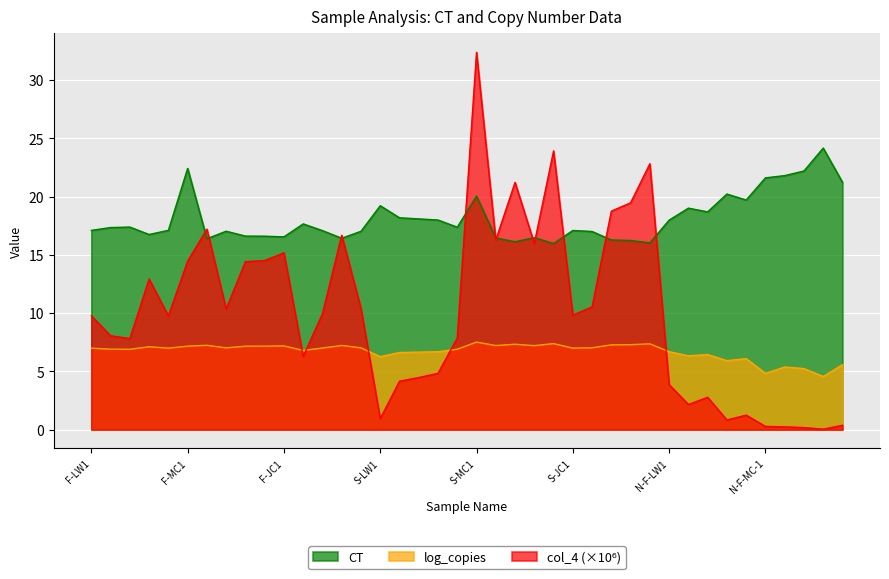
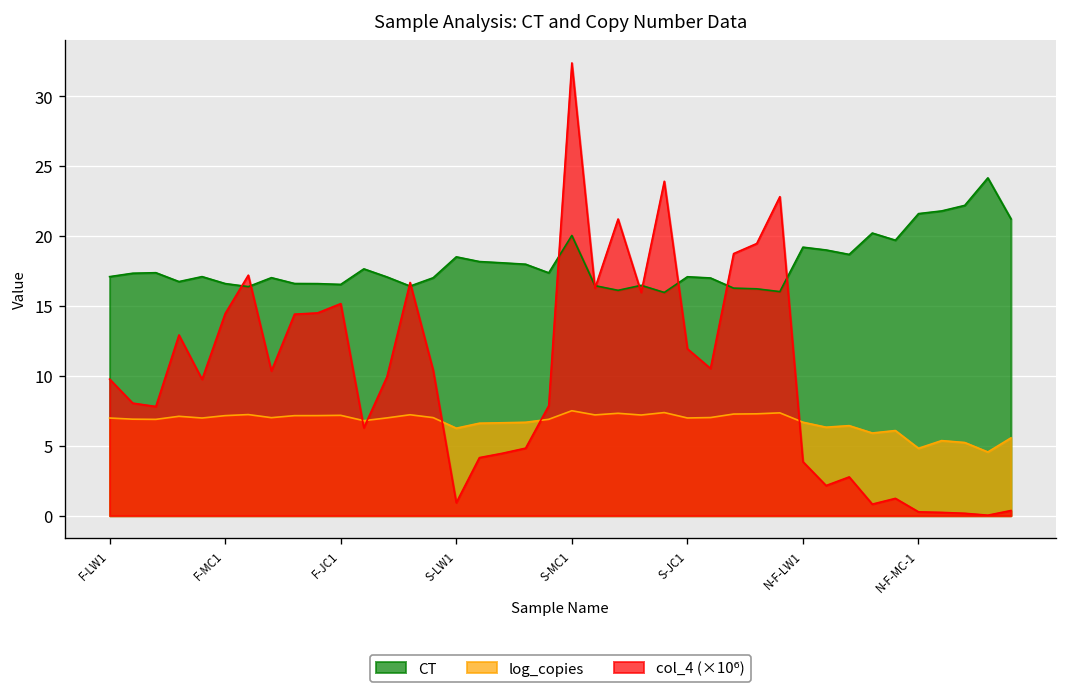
  {
    "CT": {
      "F-LW1": 17.1,
-     "F-MC1": 22.4,
+     "F-MC1": 16.6,
      "F-JC1": 16.5,
-     "S-LW1": 19.2,
+     "S-LW1": 18.5,
      "S-MC1": 20.1,
      "S-JC1": 17.1,
-     "N-F-LW1": 18.0,
+     "N-F-LW1": 19.2,
      "N-F-MC-1": 21.6
    },
    "log_copies": {
      "F-LW1": 7.0,
      "F-MC1": 7.2,
      "F-JC1": 7.2,
      "S-LW1": 6.3,
      "S-MC1": 7.5,
      "S-JC1": 7.0,
      "N-F-LW1": 6.7,
      "N-F-MC-1": 4.8
    },
    "col_4 (×10⁶)": {
      "F-LW1": 9.8,
      "F-MC1": 14.5,
      "F-JC1": 15.2,
      "S-LW1": 0.9,
      "S-MC1": 32.4,
-     "S-JC1": 9.8,
+     "S-JC1": 11.9,
      "N-F-LW1": 3.9,
      "N-F-MC-1": 0.3
    }
  }
